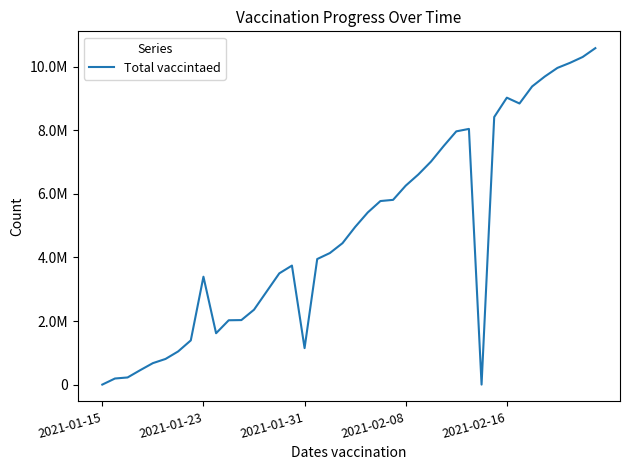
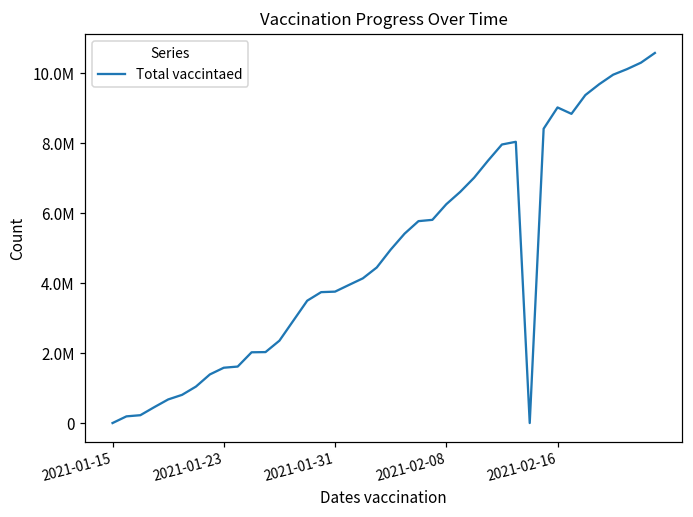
  {
    "2021-01-15": 0,
-   "2021-01-23": 3400000,
-   "2021-01-31": 1100000,
+   "2021-01-23": 1600000,
+   "2021-01-31": 3800000,
    "2021-02-08": 6300000,
    "2021-02-16": 9000000
  }
